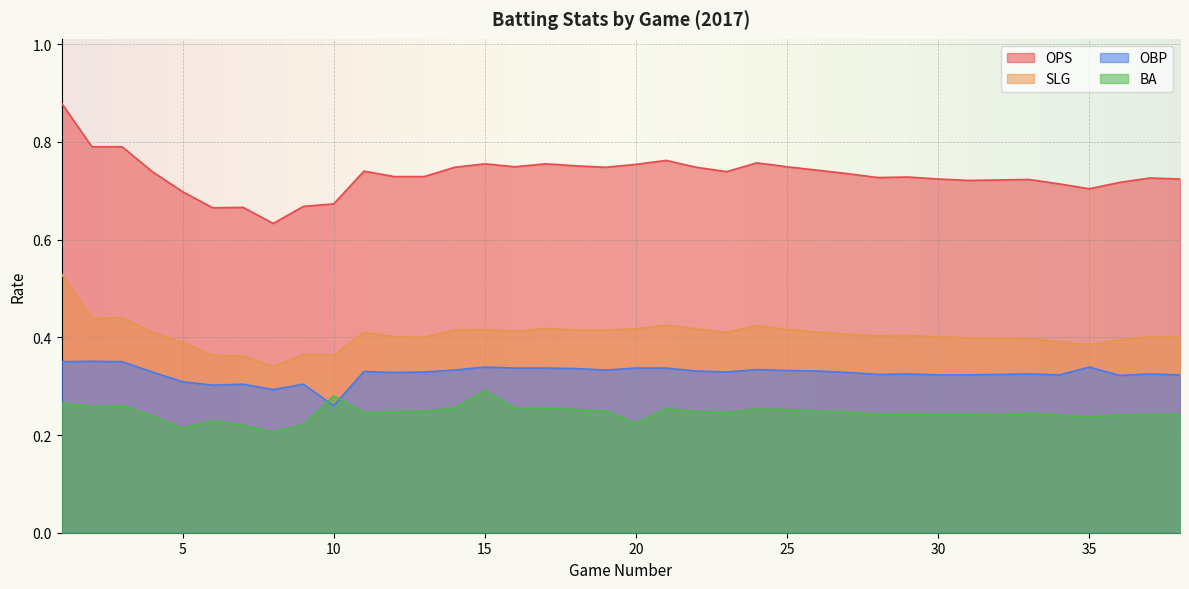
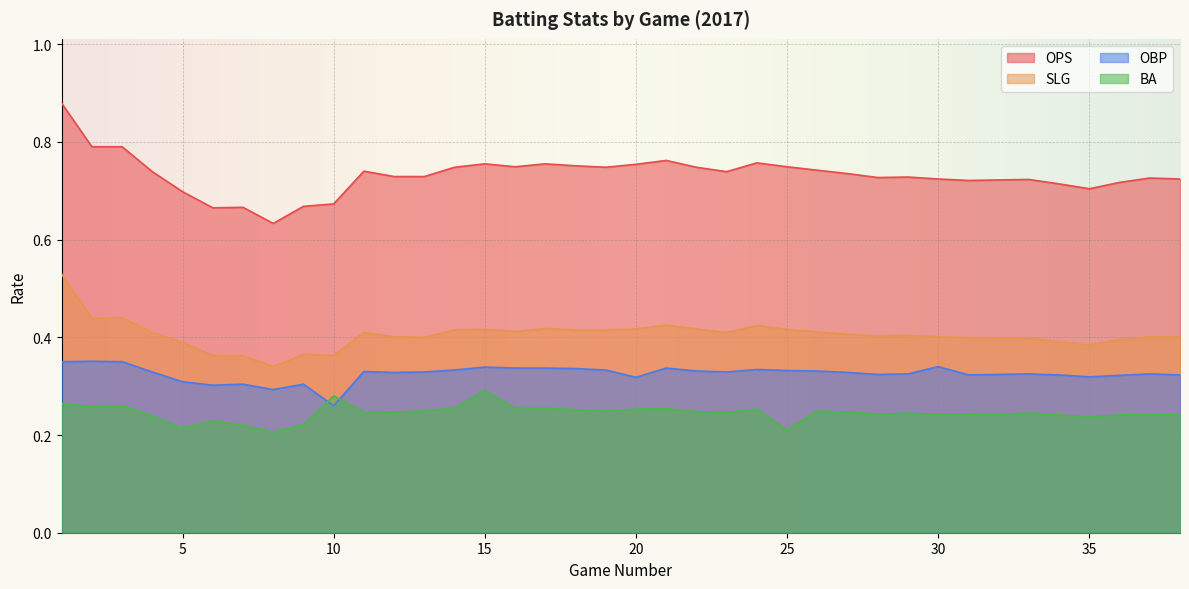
  {
    "OBP": {
      "5": 0.31,
      "10": 0.26,
      "15": 0.34,
-     "20": 0.34,
+     "20": 0.32,
      "25": 0.33,
-     "30": 0.32,
-     "35": 0.34
+     "30": 0.34,
+     "35": 0.32
    },
    "BA": {
      "5": 0.21,
      "10": 0.28,
      "15": 0.29,
-     "20": 0.22,
-     "25": 0.25,
+     "20": 0.25,
+     "25": 0.21,
      "30": 0.24,
      "35": 0.24
    }
  }
